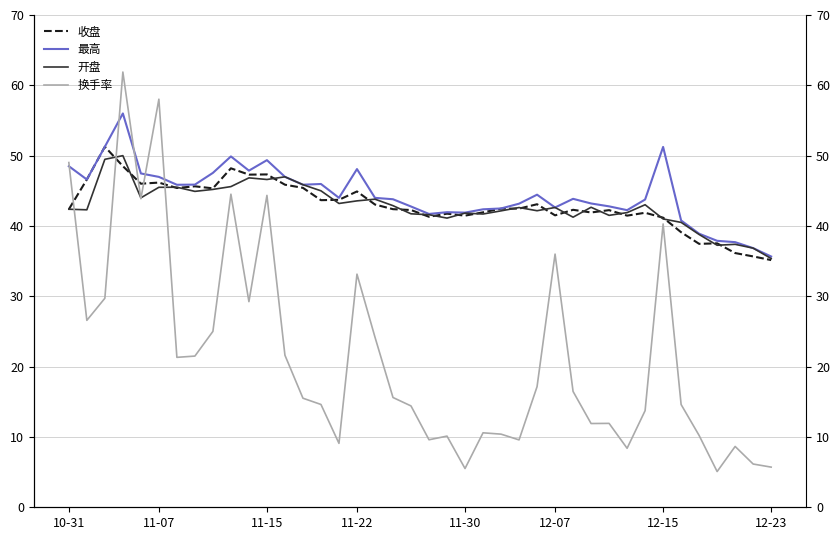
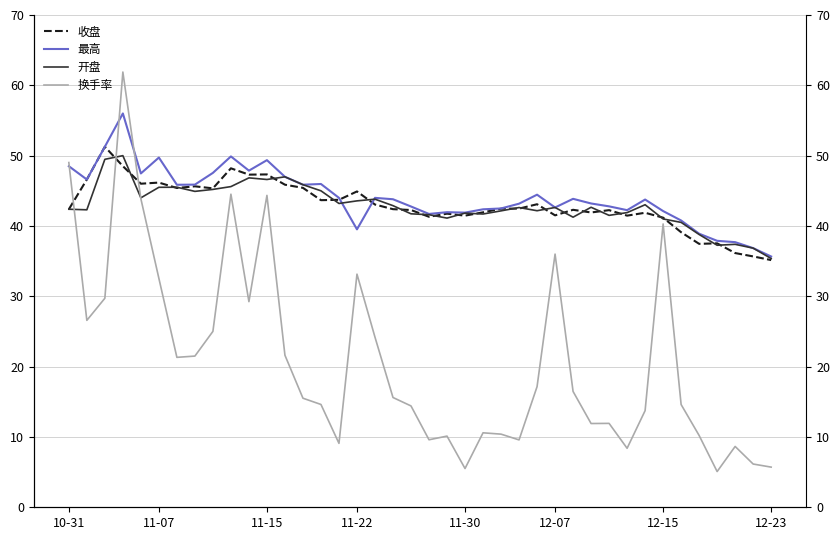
  {
    "最高": {
      "10-31": 49,
-     "11-07": 47,
+     "11-07": 50,
      "11-15": 49,
-     "11-22": 48,
-     "12-15": 51
+     "11-22": 40,
+     "12-15": 42
    },
    "换手率": {
      "10-31": 49,
-     "11-07": 58,
+     "11-07": 33,
      "11-15": 44,
      "11-22": 33,
      "11-30": 6,
      "12-07": 36,
      "12-15": 40,
      "12-23": 6
    }
  }
